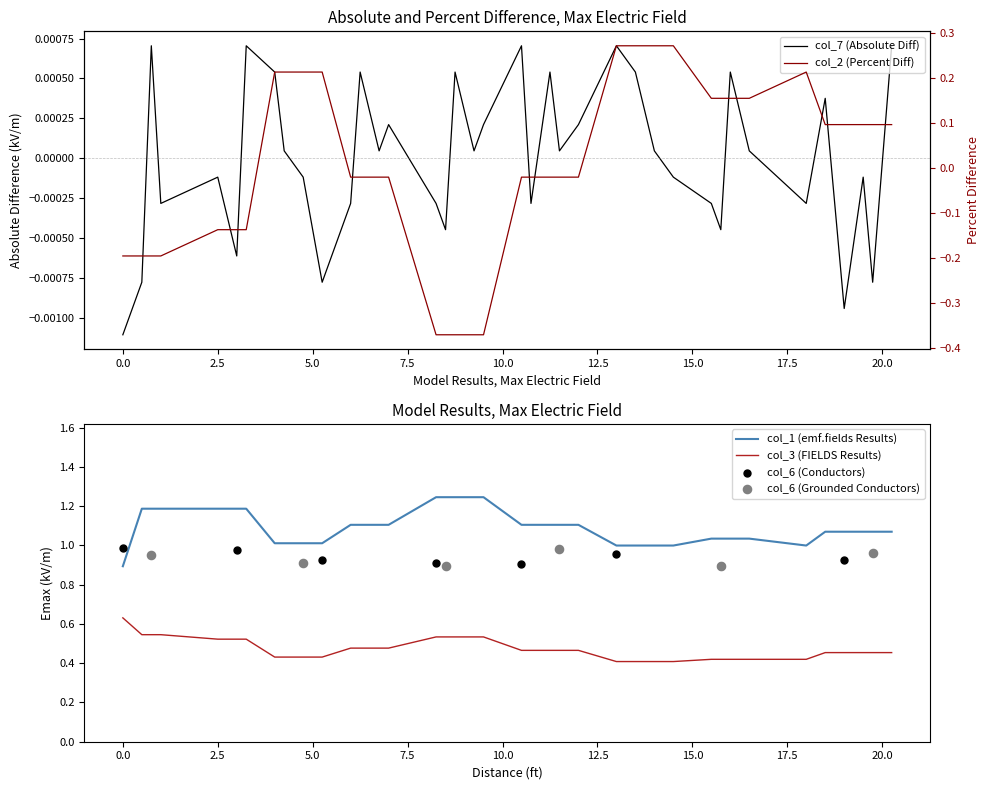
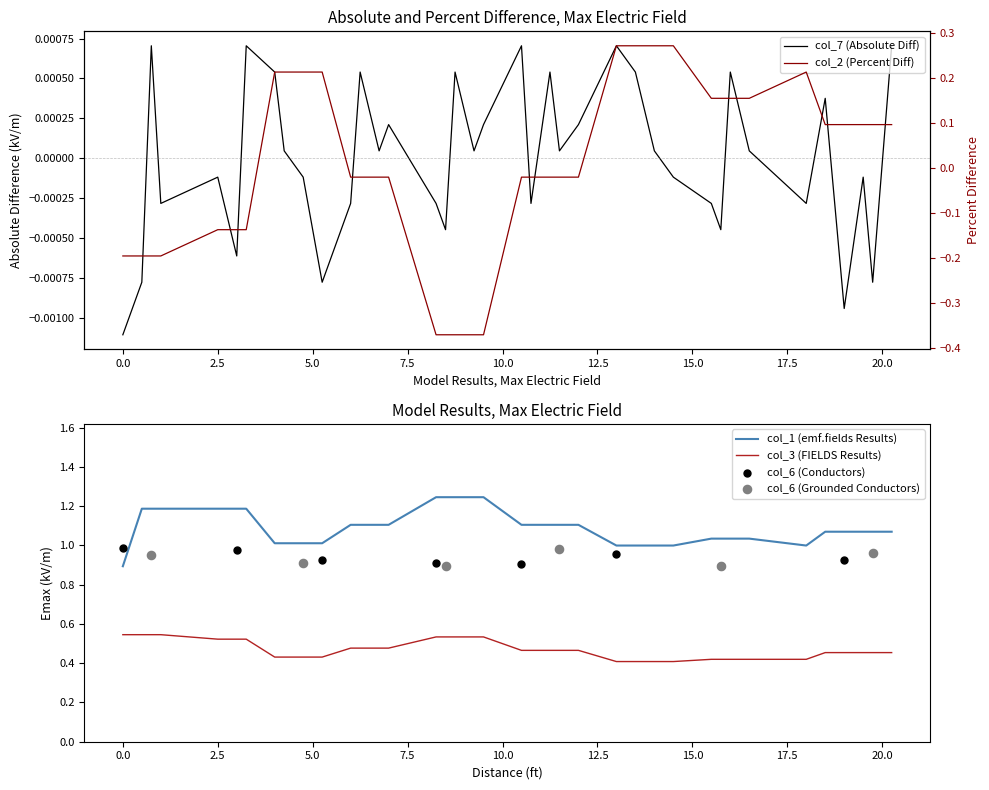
  {
    "Model Results, Max Electric Field": {
      "col_1 (emf.fields Results)": {
        "0.0": 0.89,
        "2.5": 1.19
      },
      "col_3 (FIELDS Results)": {
-       "0.0": 0.63,
+       "0.0": 0.55,
        "2.5": 0.52
      }
    }
  }
